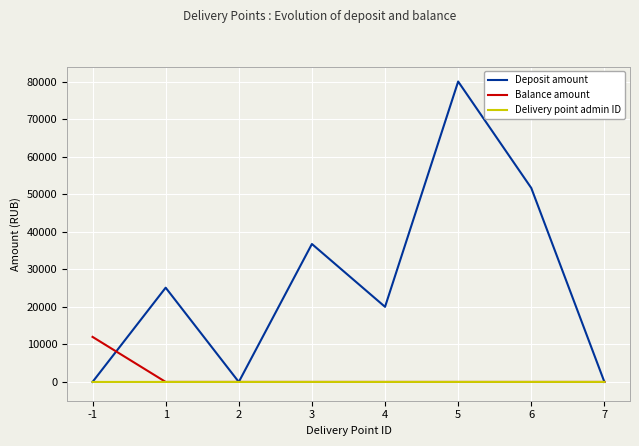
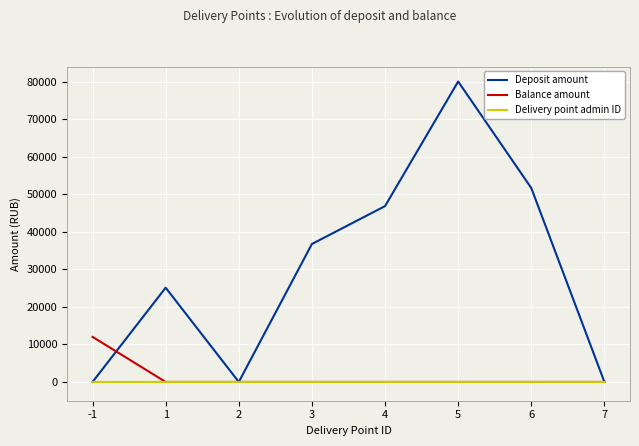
  {
    "Deposit amount": {
      "1": 25000,
      "3": 37000,
-     "4": 20000,
+     "4": 47000,
      "5": 80000,
      "6": 52000
    },
    "Balance amount": {
      "-1": 12000
    }
  }
